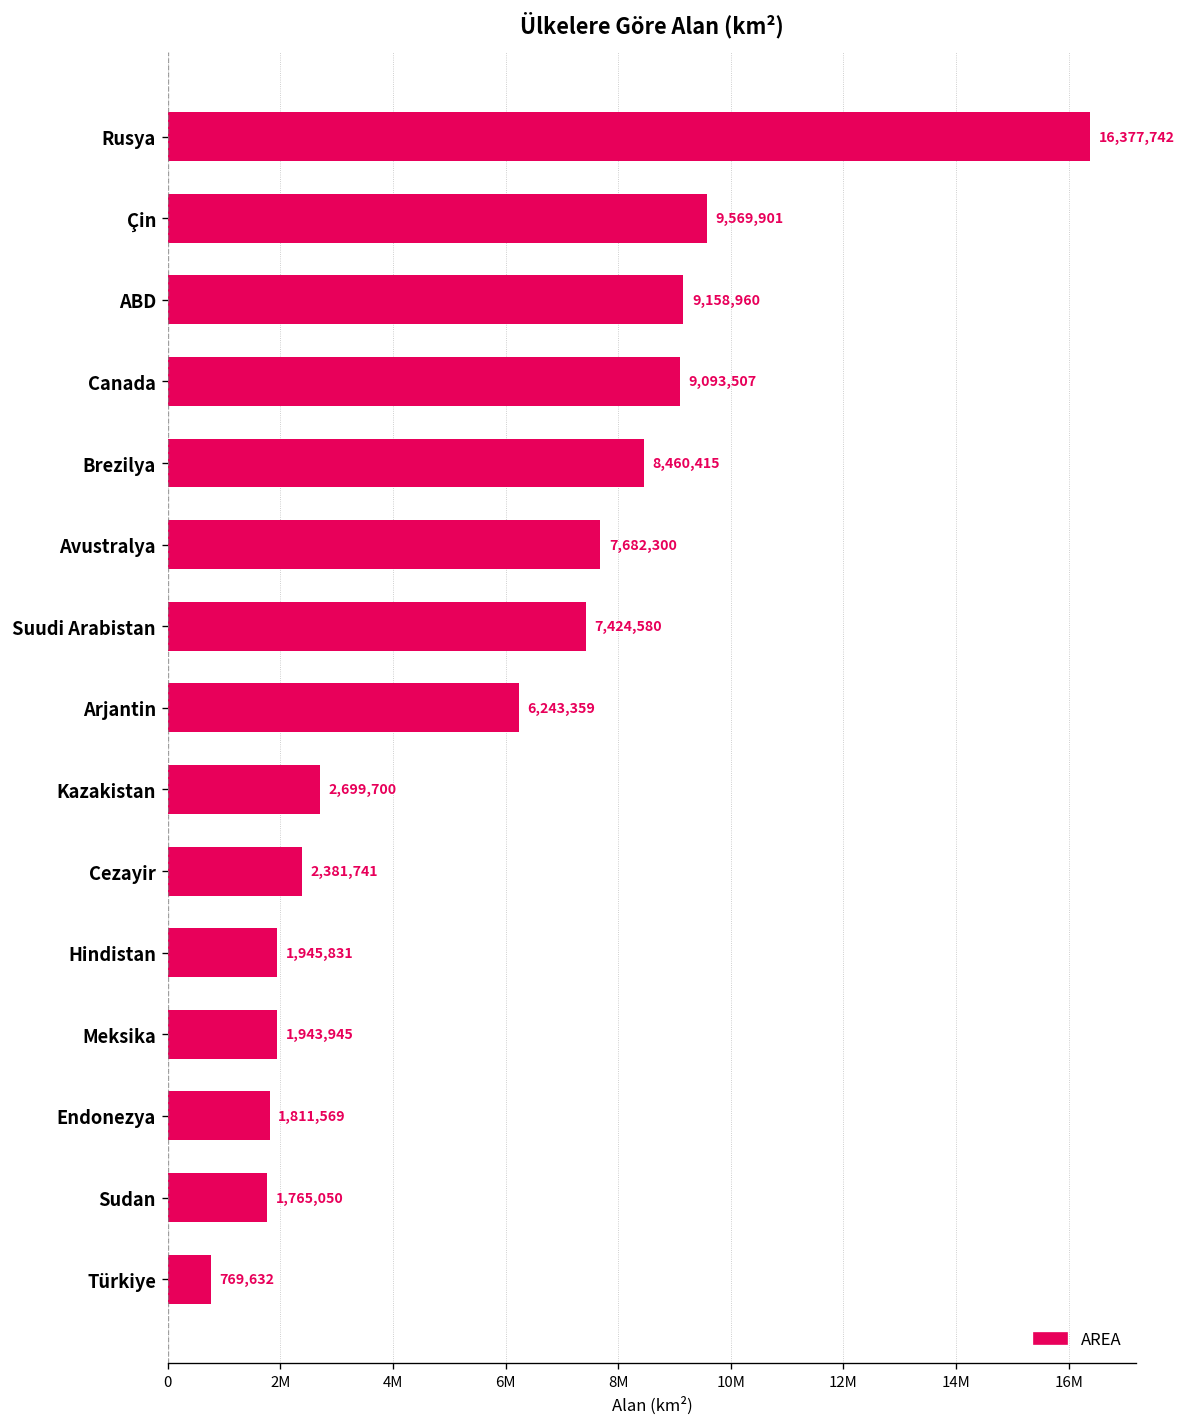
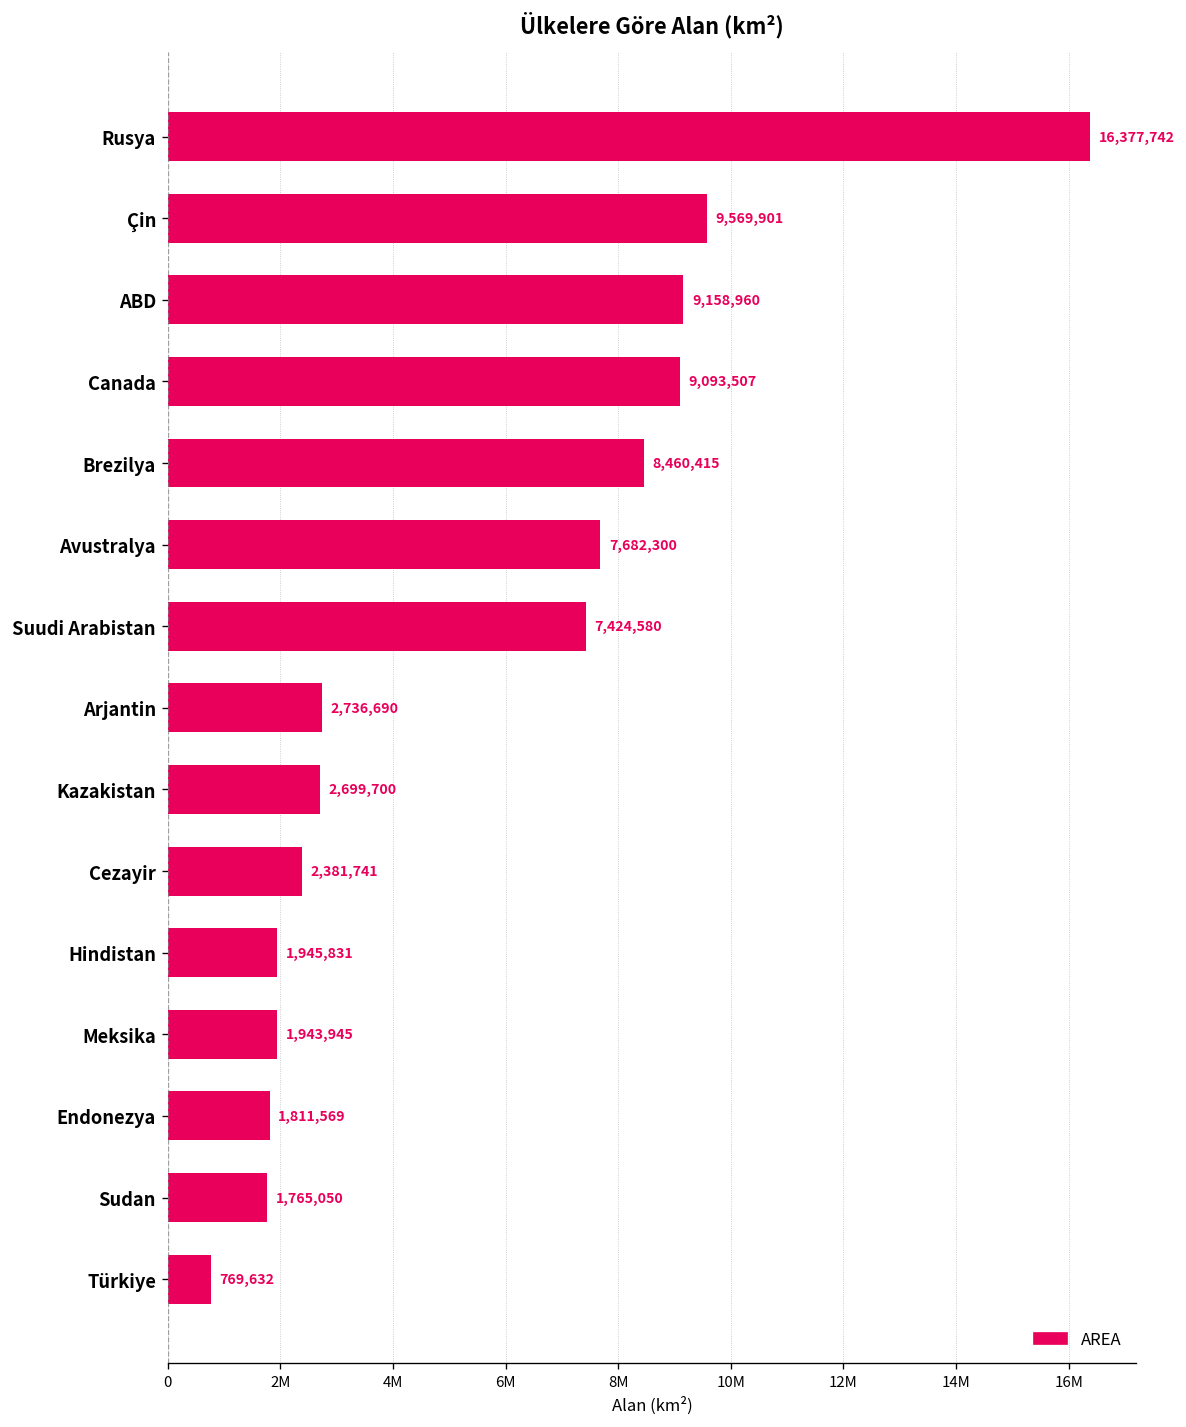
  {
    "Rusya": "16,377,742",
    "Çin": "9,569,901",
    "ABD": "9,158,960",
    "Canada": "9,093,507",
    "Brezilya": "8,460,415",
    "Avustralya": "7,682,300",
    "Suudi Arabistan": "7,424,580",
-   "Arjantin": "6,243,359",
+   "Arjantin": "2,736,690",
    "Kazakistan": "2,699,700",
    "Cezayir": "2,381,741",
    "Hindistan": "1,945,831",
    "Meksika": "1,943,945",
    "Endonezya": "1,811,569",
    "Sudan": "1,765,050",
    "Türkiye": "769,632"
  }
